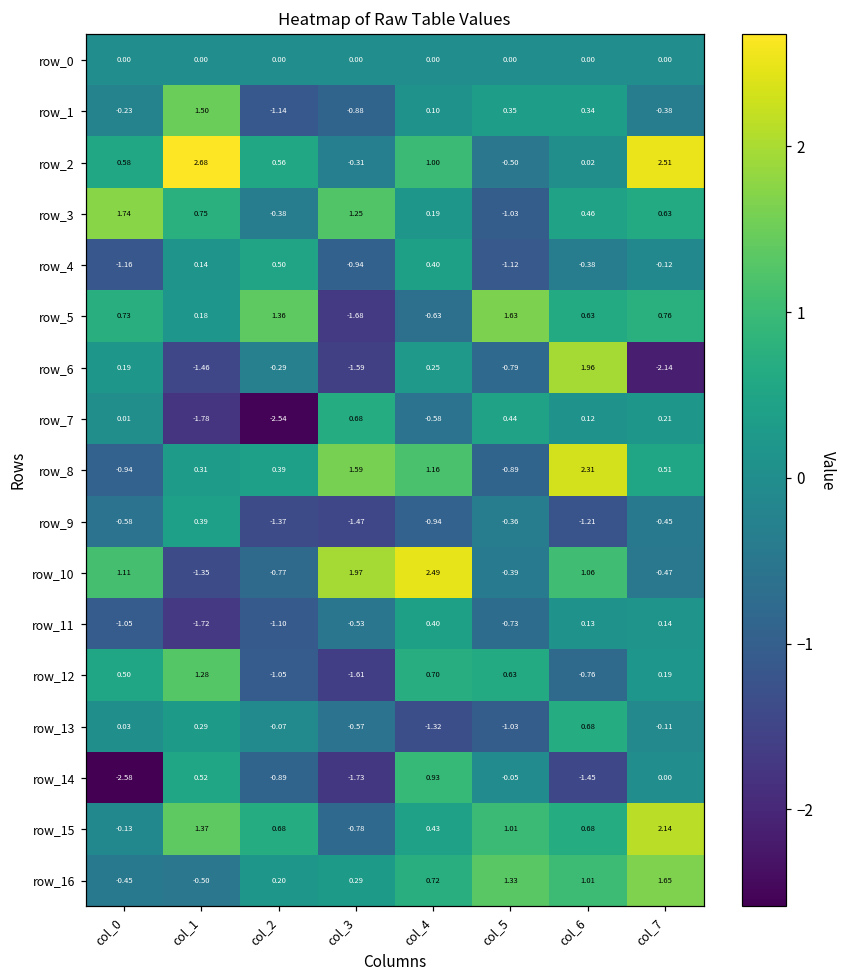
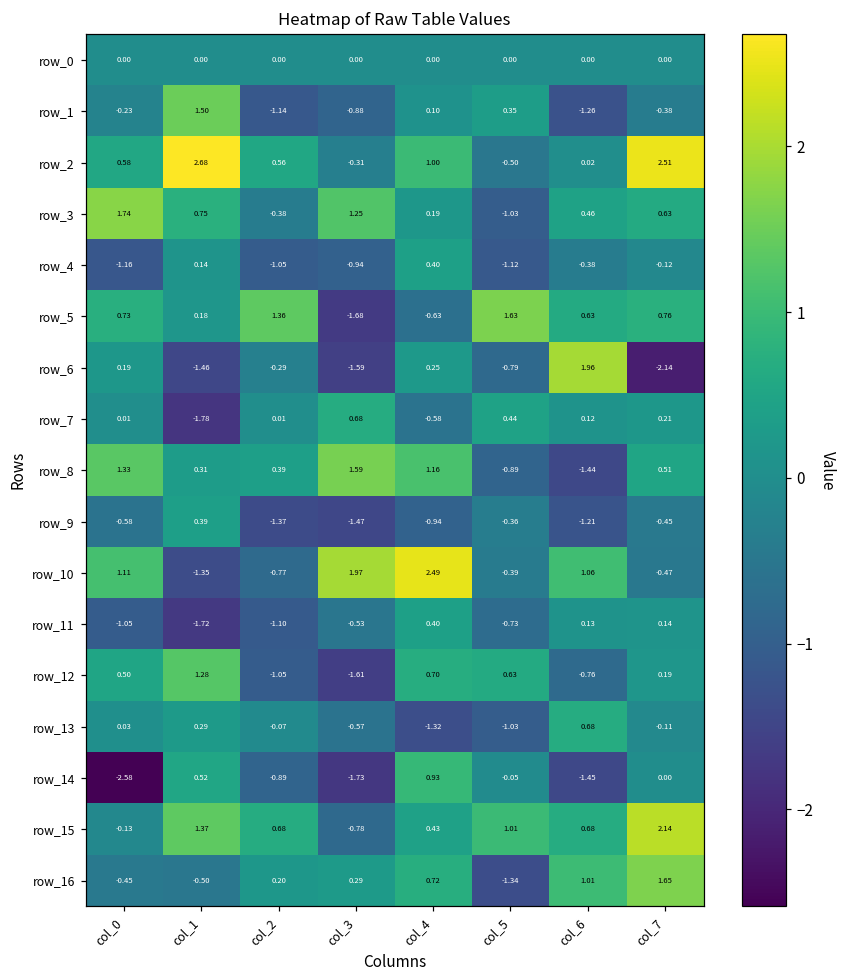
  {
    "row_0": {
      "col_0": 0.00,
      "col_1": 0.00,
      "col_2": 0.00,
      "col_3": 0.00,
      "col_4": 0.00,
      "col_5": 0.00,
      "col_6": 0.00,
      "col_7": 0.00
    },
    "row_1": {
      "col_0": -0.23,
      "col_1": 1.50,
      "col_2": -1.14,
      "col_3": -0.88,
      "col_4": 0.10,
      "col_5": 0.35,
-     "col_6": 0.34,
+     "col_6": -1.26,
      "col_7": -0.38
    },
    "row_2": {
      "col_0": 0.58,
      "col_1": 2.68,
      "col_2": 0.56,
      "col_3": -0.31,
      "col_4": 1.00,
      "col_5": -0.50,
      "col_6": 0.02,
      "col_7": 2.51
    },
    "row_3": {
      "col_0": 1.74,
      "col_1": 0.75,
      "col_2": -0.38,
      "col_3": 1.25,
      "col_4": 0.19,
      "col_5": -1.03,
      "col_6": 0.46,
      "col_7": 0.63
    },
    "row_4": {
      "col_0": -1.16,
      "col_1": 0.14,
-     "col_2": 0.50,
+     "col_2": -1.05,
      "col_3": -0.94,
      "col_4": 0.40,
      "col_5": -1.12,
      "col_6": -0.38,
      "col_7": -0.12
    },
    "row_5": {
      "col_0": 0.73,
      "col_1": 0.18,
      "col_2": 1.36,
      "col_3": -1.68,
      "col_4": -0.63,
      "col_5": 1.63,
      "col_6": 0.63,
      "col_7": 0.76
    },
    "row_6": {
      "col_0": 0.19,
      "col_1": -1.46,
      "col_2": -0.29,
      "col_3": -1.59,
      "col_4": 0.25,
      "col_5": -0.79,
      "col_6": 1.96,
      "col_7": -2.14
    },
    "row_7": {
      "col_0": 0.01,
      "col_1": -1.78,
-     "col_2": -2.54,
+     "col_2": 0.01,
      "col_3": 0.68,
      "col_4": -0.58,
      "col_5": 0.44,
      "col_6": 0.12,
      "col_7": 0.21
    },
    "row_8": {
-     "col_0": -0.94,
+     "col_0": 1.33,
      "col_1": 0.31,
      "col_2": 0.39,
      "col_3": 1.59,
      "col_4": 1.16,
      "col_5": -0.89,
-     "col_6": 2.31,
+     "col_6": -1.44,
      "col_7": 0.51
    },
    "row_9": {
      "col_0": -0.58,
      "col_1": 0.39,
      "col_2": -1.37,
      "col_3": -1.47,
      "col_4": -0.94,
      "col_5": -0.36,
      "col_6": -1.21,
      "col_7": -0.45
    },
    "row_10": {
      "col_0": 1.11,
      "col_1": -1.35,
      "col_2": -0.77,
      "col_3": 1.97,
      "col_4": 2.49,
      "col_5": -0.39,
      "col_6": 1.06,
      "col_7": -0.47
    },
    "row_11": {
      "col_0": -1.05,
      "col_1": -1.72,
      "col_2": -1.10,
      "col_3": -0.53,
      "col_4": 0.40,
      "col_5": -0.73,
      "col_6": 0.13,
      "col_7": 0.14
    },
    "row_12": {
      "col_0": 0.50,
      "col_1": 1.28,
      "col_2": -1.05,
      "col_3": -1.61,
      "col_4": 0.70,
      "col_5": 0.63,
      "col_6": -0.76,
      "col_7": 0.19
    },
    "row_13": {
      "col_0": 0.03,
      "col_1": 0.29,
      "col_2": -0.07,
      "col_3": -0.57,
      "col_4": -1.32,
      "col_5": -1.03,
      "col_6": 0.68,
      "col_7": -0.11
    },
    "row_14": {
      "col_0": -2.58,
      "col_1": 0.52,
      "col_2": -0.89,
      "col_3": -1.73,
      "col_4": 0.93,
      "col_5": -0.05,
      "col_6": -1.45,
      "col_7": 0.00
    },
    "row_15": {
      "col_0": -0.13,
      "col_1": 1.37,
      "col_2": 0.68,
      "col_3": -0.78,
      "col_4": 0.43,
      "col_5": 1.01,
      "col_6": 0.68,
      "col_7": 2.14
    },
    "row_16": {
      "col_0": -0.45,
      "col_1": -0.50,
      "col_2": 0.20,
      "col_3": 0.29,
      "col_4": 0.72,
-     "col_5": 1.33,
+     "col_5": -1.34,
      "col_6": 1.01,
      "col_7": 1.65
    }
  }
